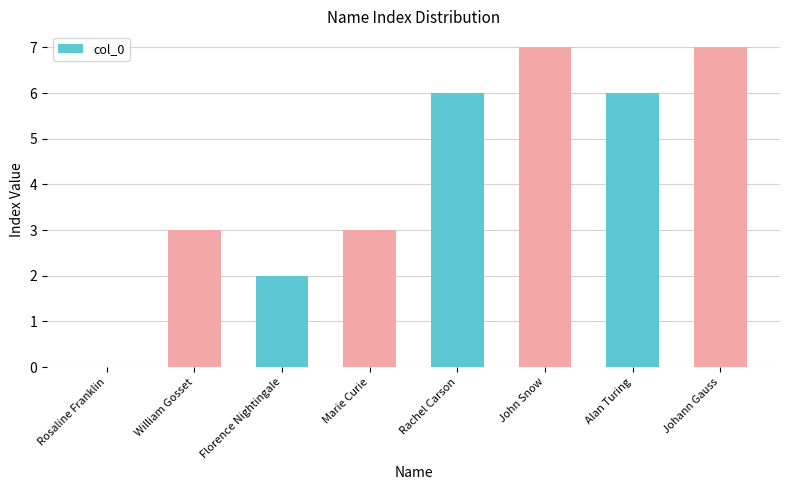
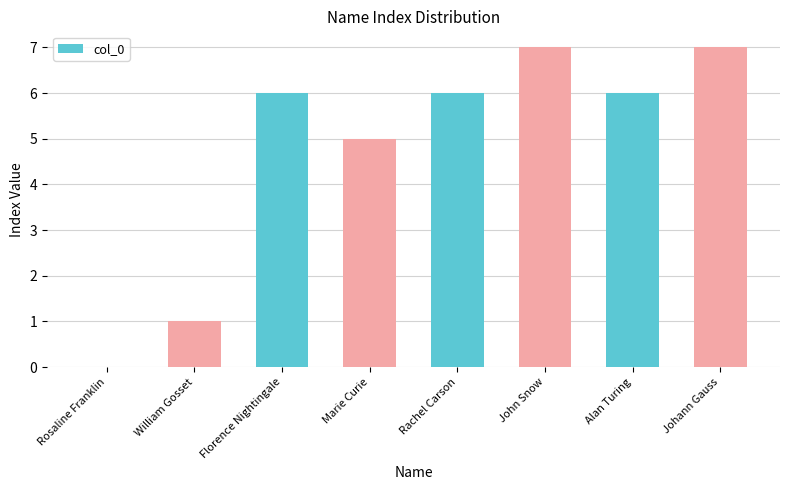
  {
    "Rosaline Franklin": 0,
-   "William Gosset": 3,
-   "Florence Nightingale": 2,
-   "Marie Curie": 3,
+   "William Gosset": 1,
+   "Florence Nightingale": 6,
+   "Marie Curie": 5,
    "Rachel Carson": 6,
    "John Snow": 7,
    "Alan Turing": 6,
    "Johann Gauss": 7
  }
